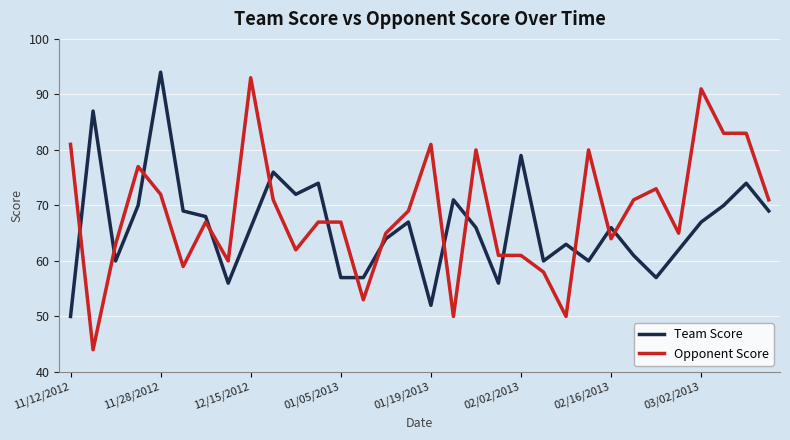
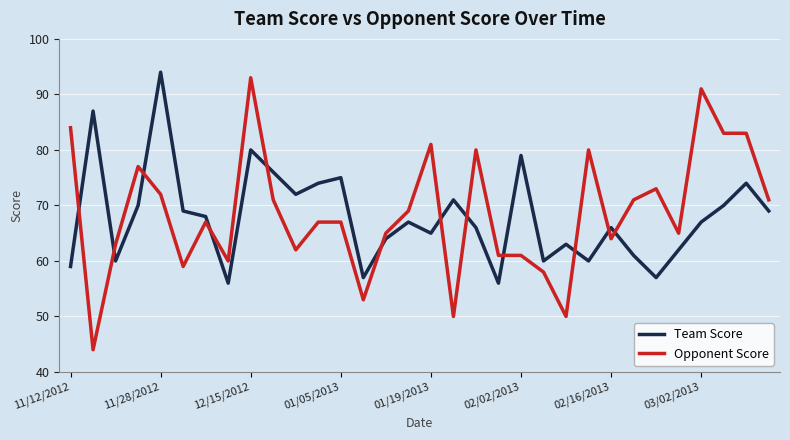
  {
    "Team Score": {
-     "11/12/2012": 50,
+     "11/12/2012": 59,
      "11/28/2012": 94,
-     "12/15/2012": 66,
-     "01/05/2013": 57,
-     "01/19/2013": 52,
+     "12/15/2012": 80,
+     "01/05/2013": 75,
+     "01/19/2013": 65,
      "02/02/2013": 79,
      "02/16/2013": 66,
      "03/02/2013": 67
    },
    "Opponent Score": {
-     "11/12/2012": 81,
+     "11/12/2012": 84,
      "11/28/2012": 72,
      "12/15/2012": 93,
      "01/05/2013": 67,
      "01/19/2013": 81,
      "02/02/2013": 61,
      "02/16/2013": 64,
      "03/02/2013": 91
    }
  }
